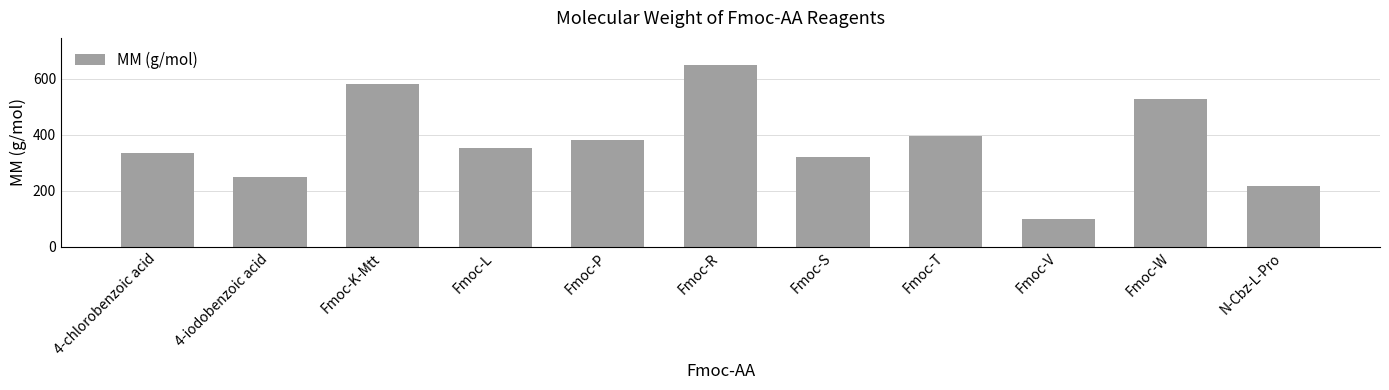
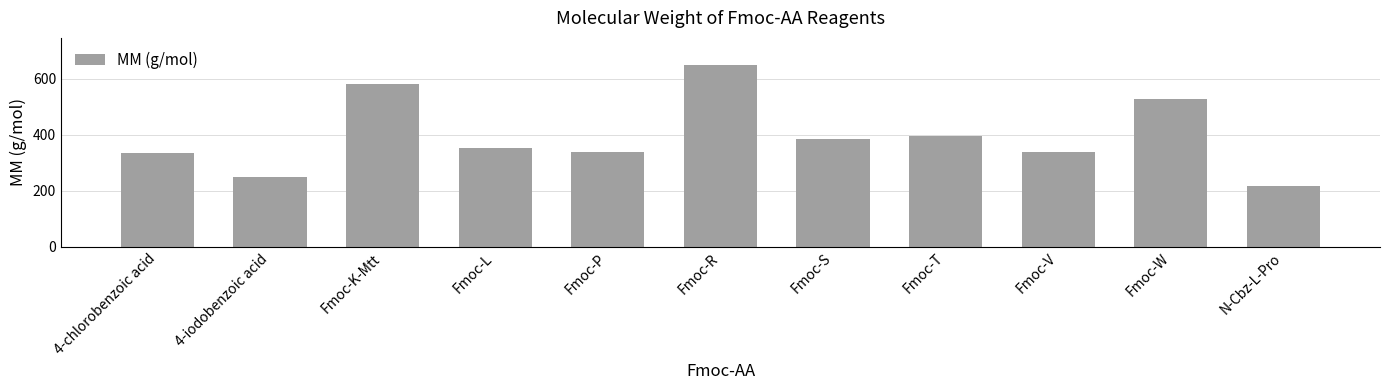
  {
    "4-chlorobenzoic acid": 330,
    "4-iodobenzoic acid": 250,
    "Fmoc-K-Mtt": 580,
    "Fmoc-L": 350,
-   "Fmoc-P": 380,
+   "Fmoc-P": 340,
    "Fmoc-R": 650,
-   "Fmoc-S": 320,
+   "Fmoc-S": 380,
    "Fmoc-T": 400,
-   "Fmoc-V": 100,
+   "Fmoc-V": 340,
    "Fmoc-W": 530,
    "N-Cbz-L-Pro": 220
  }
